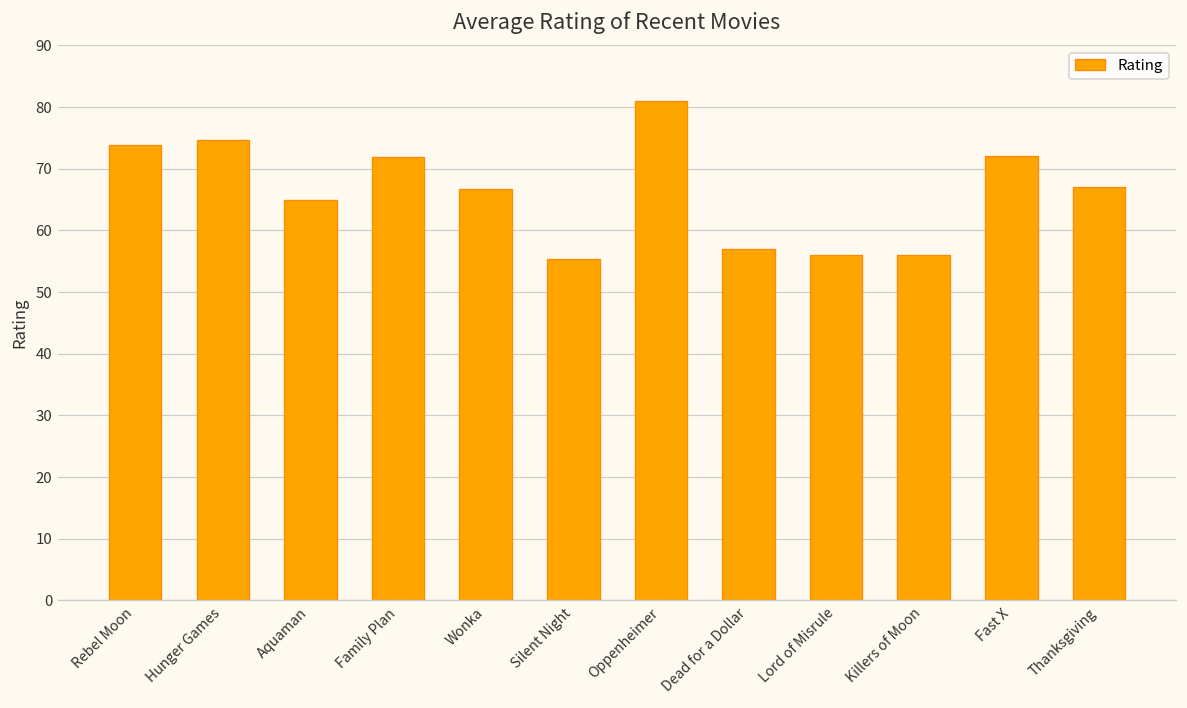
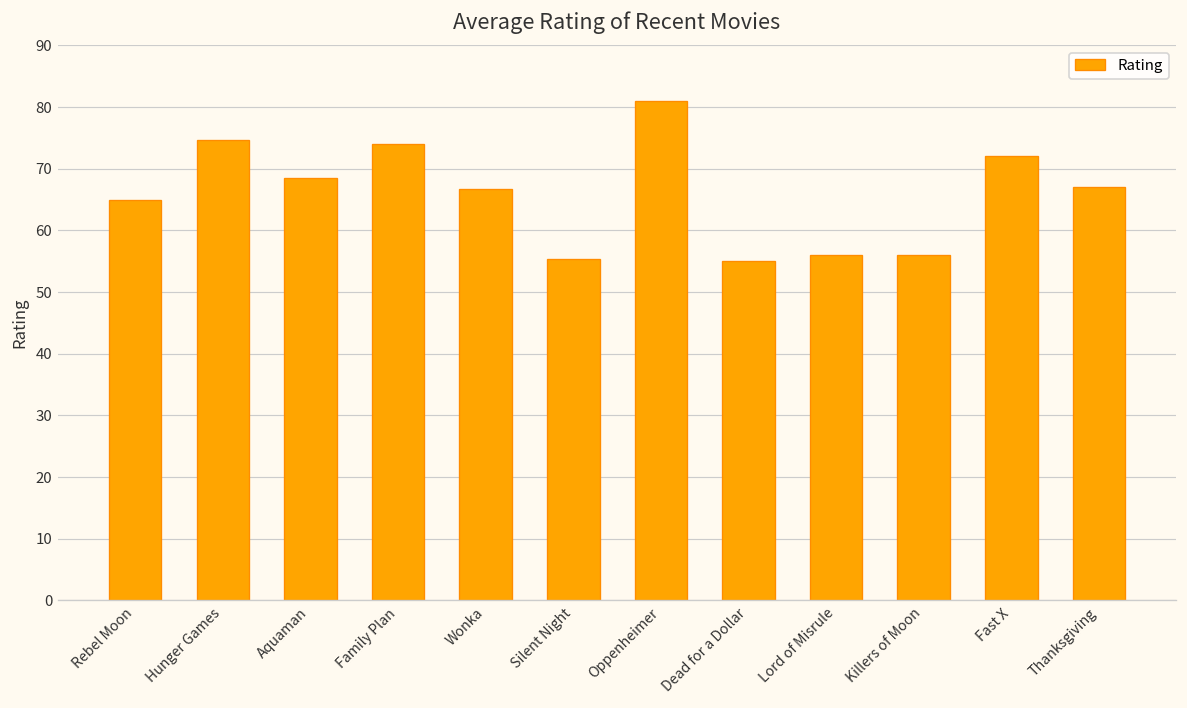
  {
-   "Rebel Moon": 74,
+   "Rebel Moon": 65,
    "Hunger Games": 75,
-   "Aquaman": 65,
-   "Family Plan": 72,
+   "Aquaman": 69,
+   "Family Plan": 74,
    "Wonka": 67,
    "Silent Night": 55,
    "Oppenheimer": 81,
-   "Dead for a Dollar": 57,
+   "Dead for a Dollar": 55,
    "Lord of Misrule": 56,
    "Killers of Moon": 56,
    "Fast X": 72,
    "Thanksgiving": 67
  }
